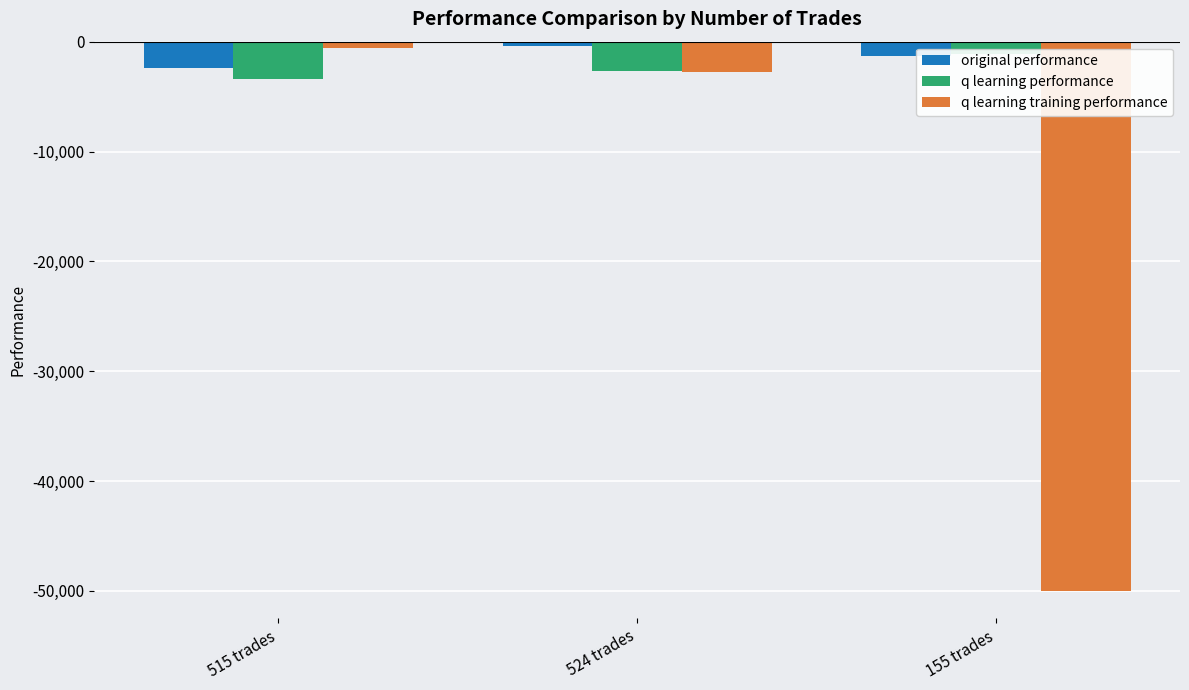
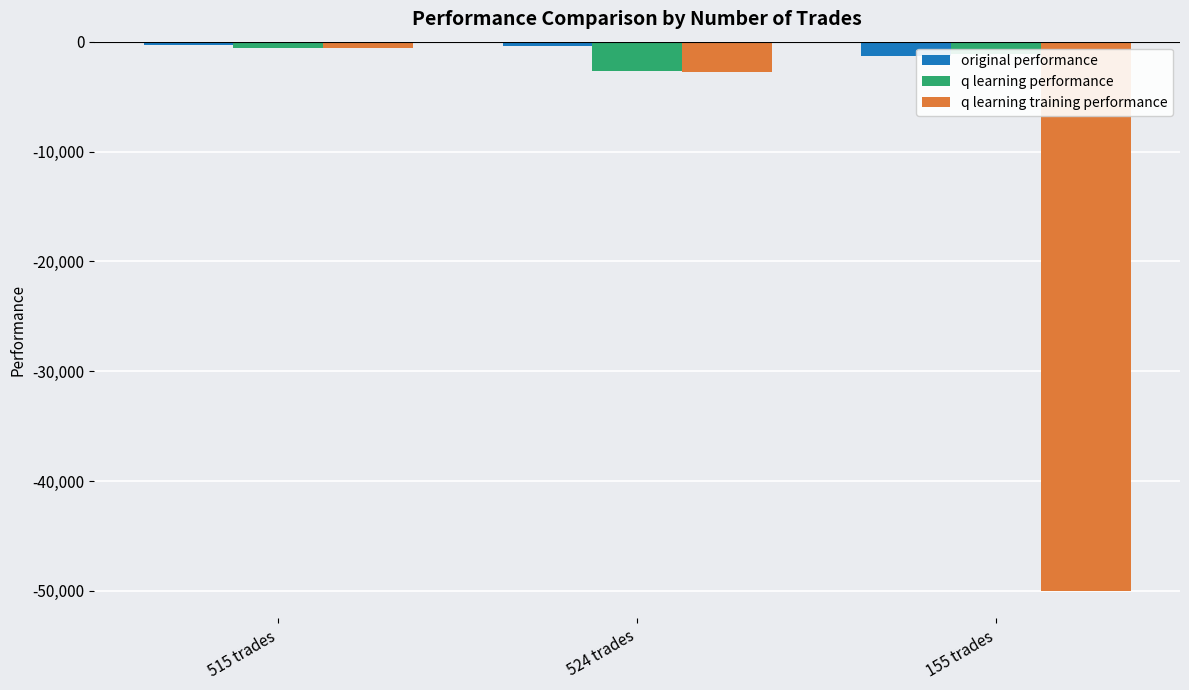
  {
    "original performance": {
-     "515 trades": "-2,400",
+     "515 trades": "-300",
      "524 trades": "-400",
      "155 trades": "-1,300"
    },
    "q learning performance": {
-     "515 trades": "-3,400",
+     "515 trades": "-600",
      "524 trades": "-2,600"
    },
    "q learning training performance": {
      "515 trades": "-600",
      "524 trades": "-2,700",
      "155 trades": "-50,000"
    }
  }
